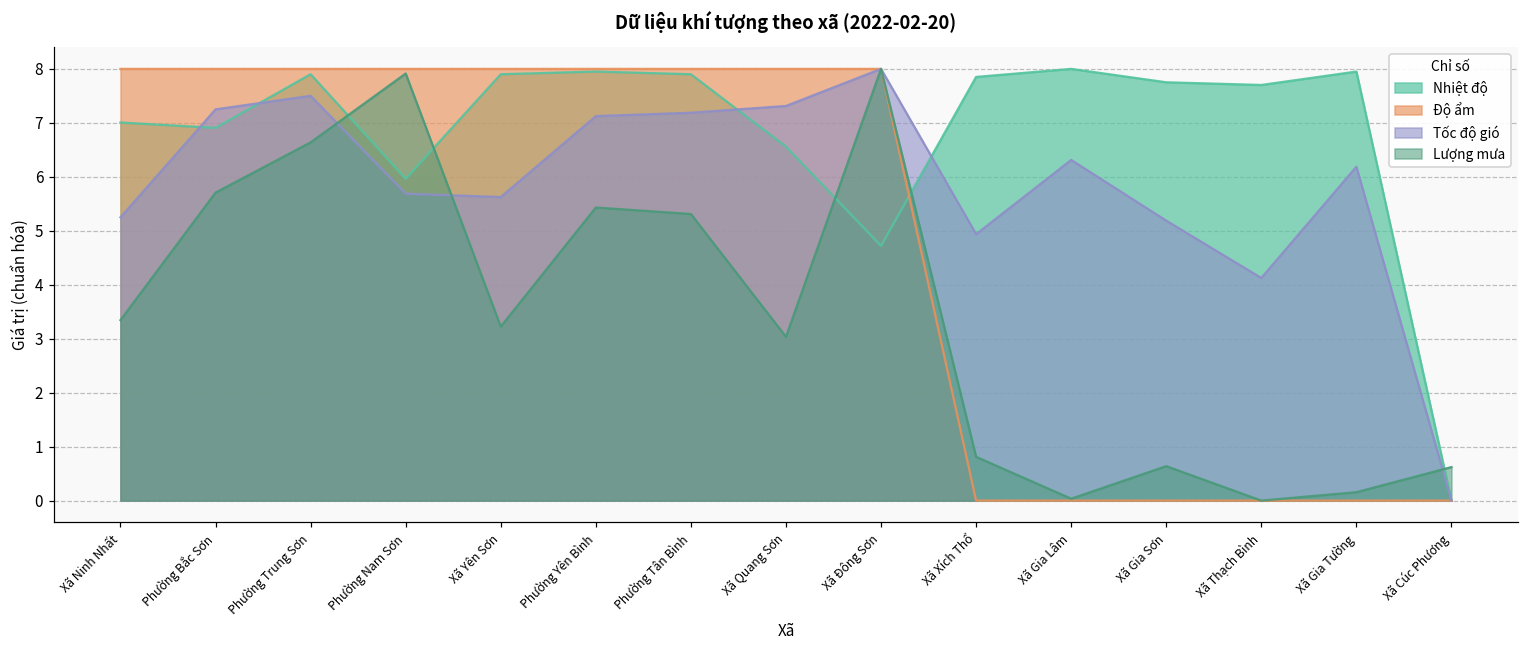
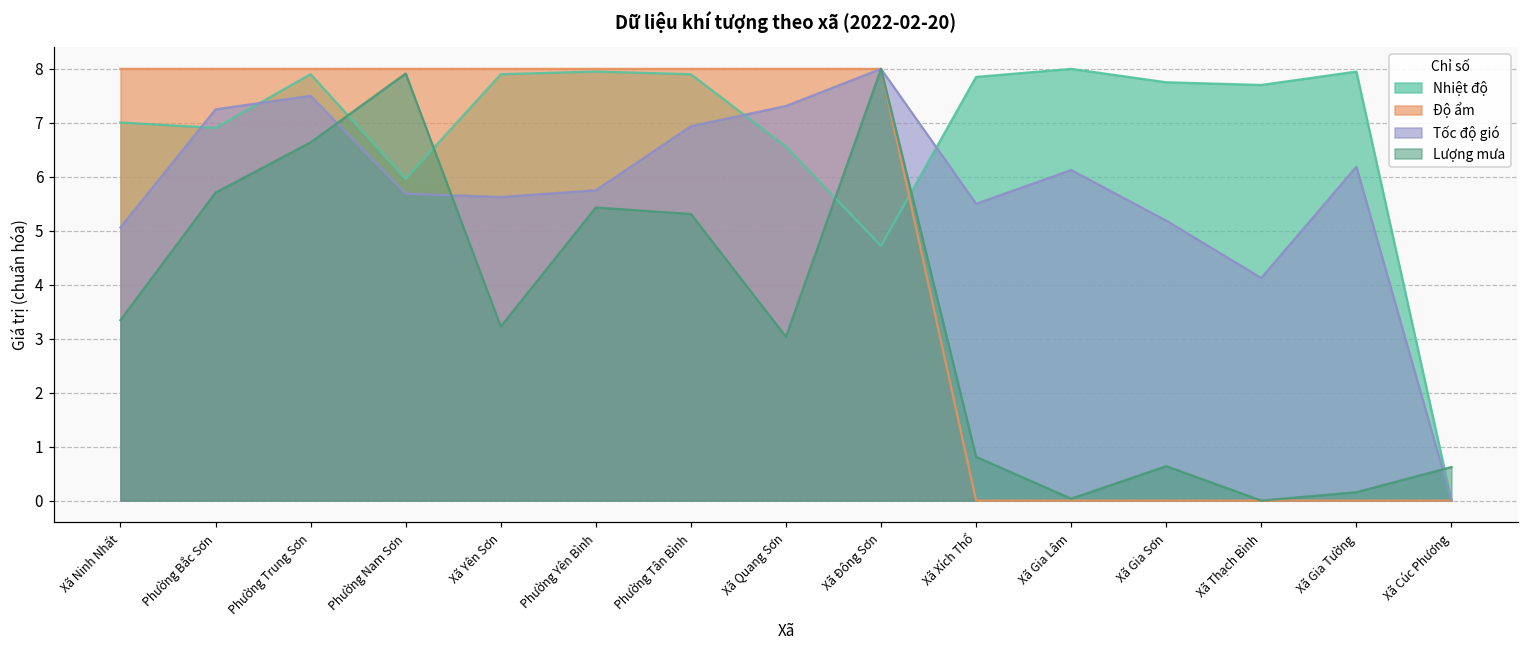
  {
    "Độ ẩm": {
      "Xã Ninh Nhất": 8.0,
      "Phường Bắc Sơn": 8.0,
      "Phường Trung Sơn": 8.0,
      "Phường Nam Sơn": 8.0,
      "Xã Yên Sơn": 8.0,
      "Phường Tân Bình": 8.0,
      "Xã Quang Sơn": 8.0,
      "Xã Xích Thổ": 0.0,
      "Xã Gia Sơn": 0.0,
      "Xã Gia Tường": 0.0
    },
    "Tốc độ gió": {
-     "Xã Ninh Nhất": 5.2,
+     "Xã Ninh Nhất": 5.1,
      "Phường Bắc Sơn": 7.2,
      "Phường Trung Sơn": 7.5,
      "Phường Nam Sơn": 5.7,
      "Xã Yên Sơn": 5.6,
-     "Phường Yên Bình": 7.1,
-     "Phường Tân Bình": 7.2,
+     "Phường Yên Bình": 5.7,
+     "Phường Tân Bình": 6.9,
      "Xã Quang Sơn": 7.3,
-     "Xã Xích Thổ": 4.9,
-     "Xã Gia Lâm": 6.3,
+     "Xã Xích Thổ": 5.5,
+     "Xã Gia Lâm": 6.1,
      "Xã Gia Sơn": 5.2,
      "Xã Thạch Bình": 4.1,
      "Xã Gia Tường": 6.2
    }
  }
